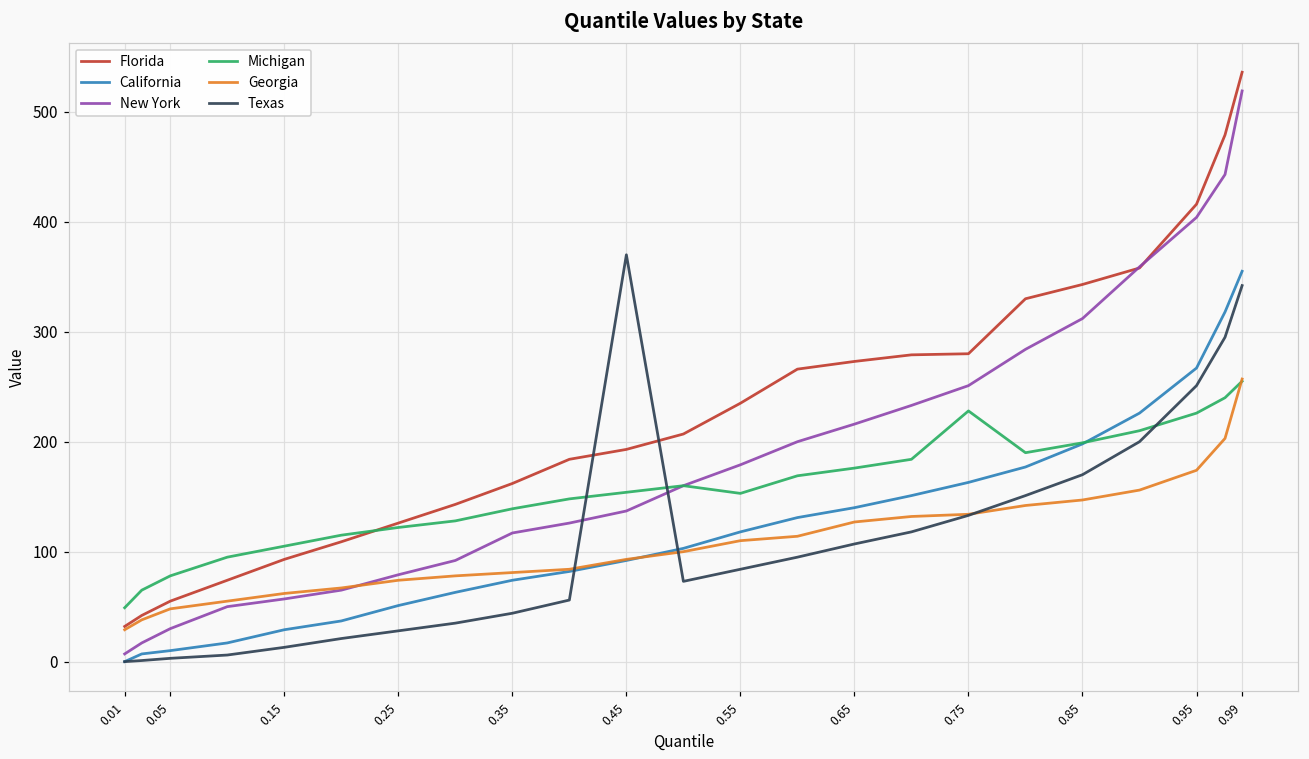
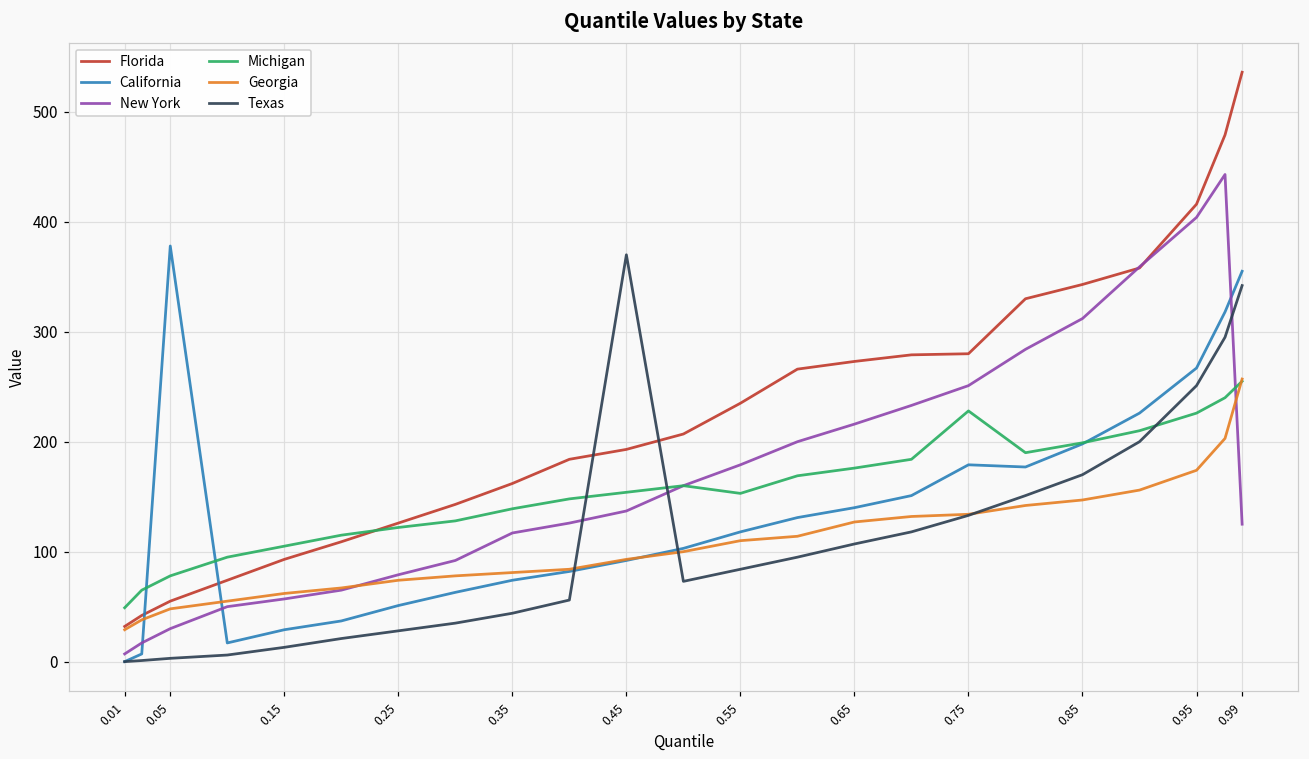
  {
    "Florida": {
      "0.01": 30,
      "0.05": 60,
      "0.15": 90,
      "0.25": 130,
      "0.35": 160,
      "0.45": 190,
      "0.55": 240,
      "0.65": 270,
      "0.75": 280,
      "0.85": 340,
      "0.95": 420,
      "0.99": 540
    },
    "California": {
-     "0.05": 10,
+     "0.05": 380,
      "0.15": 30,
      "0.25": 50,
      "0.35": 70,
      "0.55": 120,
      "0.65": 140,
-     "0.75": 160,
+     "0.75": 180,
      "0.95": 270,
      "0.99": 360
    },
    "New York": {
      "0.01": 10,
      "0.05": 30,
      "0.15": 60,
      "0.25": 80,
      "0.35": 120,
      "0.45": 140,
      "0.55": 180,
      "0.65": 220,
      "0.75": 250,
      "0.85": 310,
      "0.95": 400,
-     "0.99": 520
+     "0.99": 130
    },
    "Michigan": {
      "0.01": 50,
      "0.05": 80,
      "0.15": 110,
      "0.25": 120,
      "0.35": 140,
      "0.45": 150,
      "0.55": 150,
      "0.65": 180,
      "0.75": 230,
      "0.95": 230
    },
    "Georgia": {
      "0.01": 30,
      "0.05": 50,
      "0.15": 60,
      "0.25": 70,
      "0.35": 80,
      "0.55": 110,
      "0.65": 130,
      "0.85": 150,
      "0.95": 170
    },
    "Texas": {
      "0.05": 0,
      "0.15": 10,
      "0.25": 30,
      "0.35": 40,
      "0.45": 370,
      "0.55": 80,
      "0.65": 110,
      "0.85": 170,
      "0.95": 250,
      "0.99": 340
    }
  }
